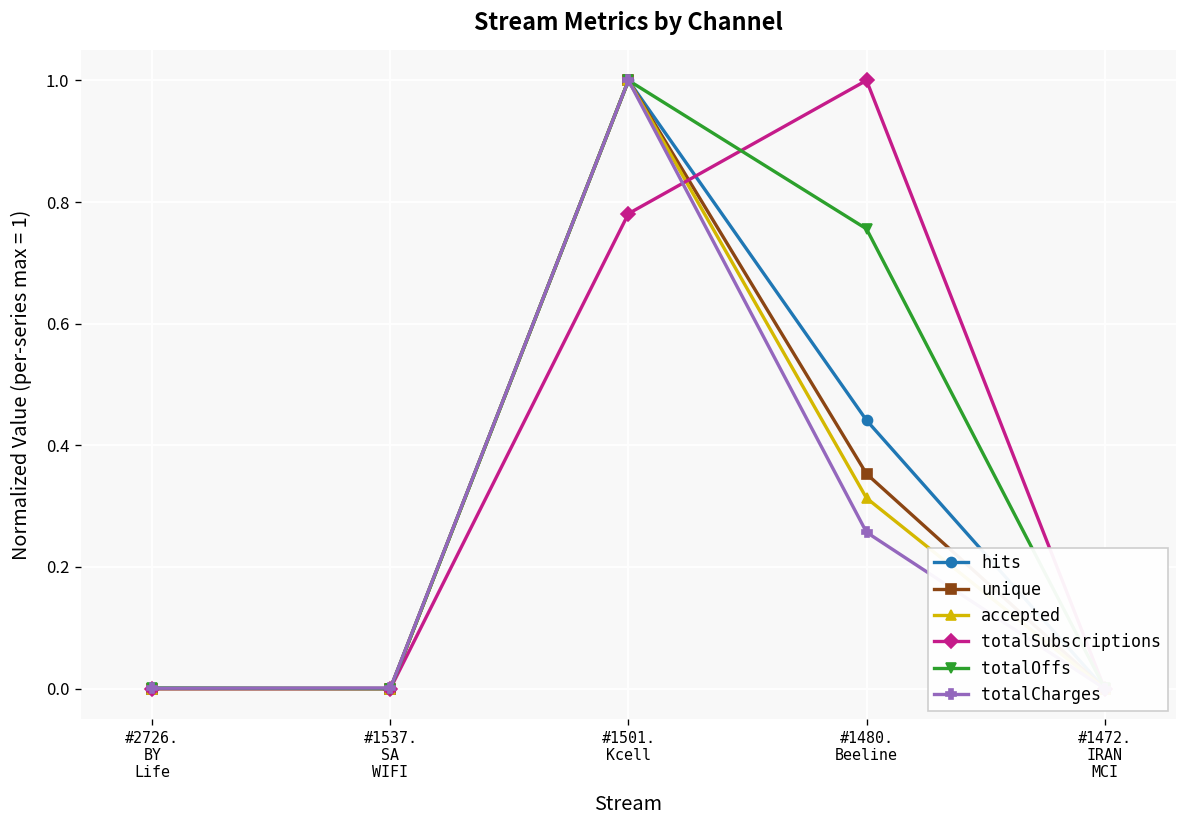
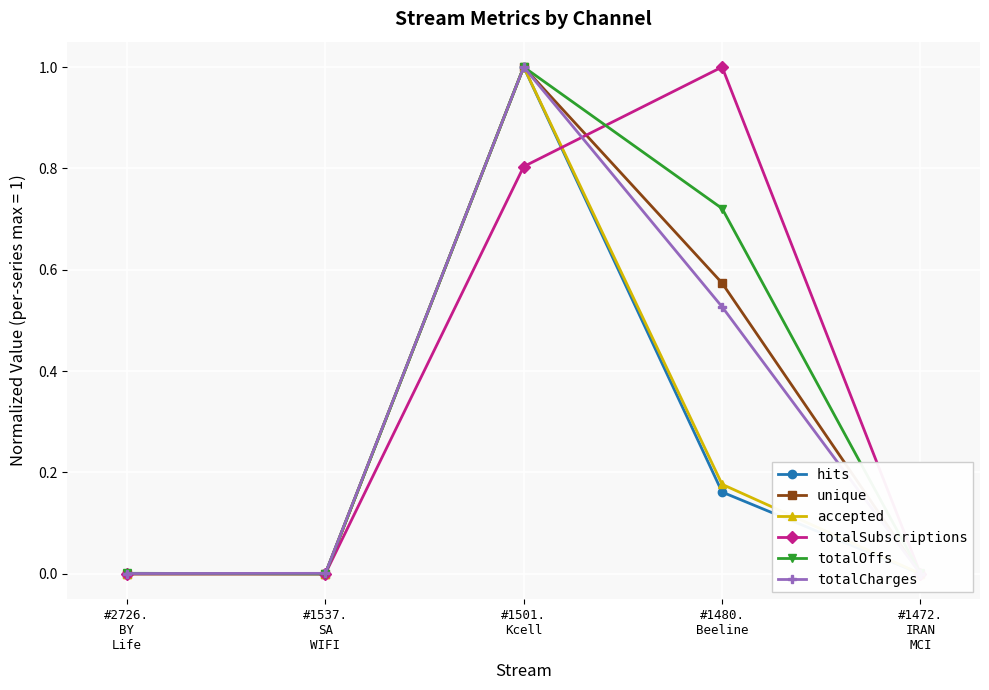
  {
    "hits": {
-     "#1480. Beeline": 0.44
+     "#1480. Beeline": 0.16
    },
    "unique": {
-     "#1480. Beeline": 0.35
+     "#1480. Beeline": 0.57
    },
    "accepted": {
-     "#1480. Beeline": 0.31
+     "#1480. Beeline": 0.18
    },
    "totalSubscriptions": {
-     "#1501. Kcell": 0.78,
+     "#1501. Kcell": 0.80,
      "#1480. Beeline": 1.00
    },
    "totalOffs": {
-     "#1480. Beeline": 0.76
+     "#1480. Beeline": 0.72
    },
    "totalCharges": {
-     "#1480. Beeline": 0.26
+     "#1480. Beeline": 0.53
    }
  }
